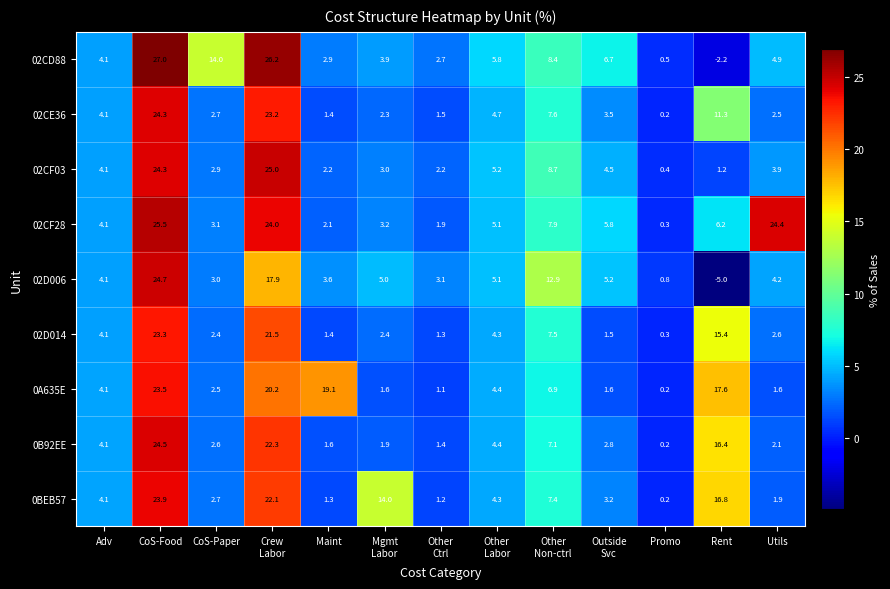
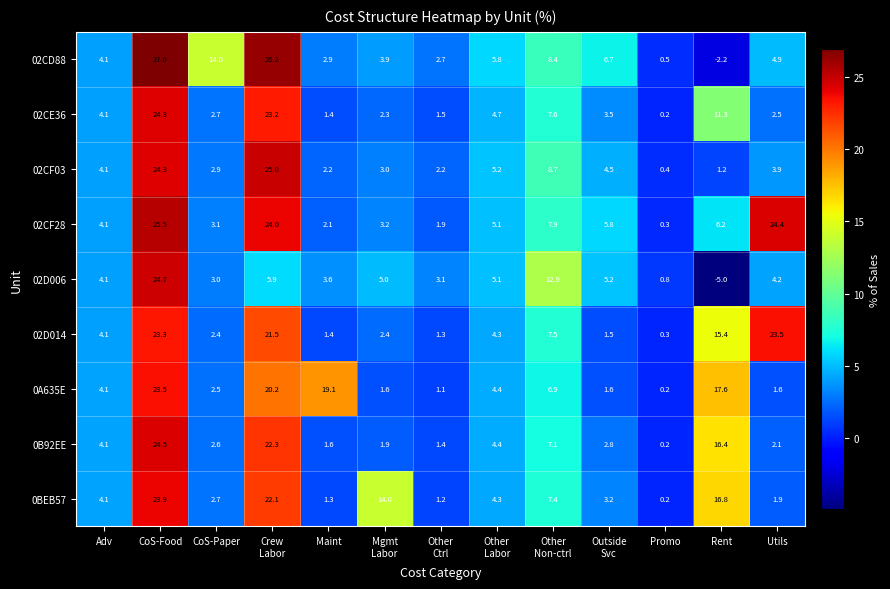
  {
    "02CD88": {
      "Adv": 4.1,
      "CoS-Food": 27.0,
      "CoS-Paper": 14.0,
      "Crew Labor": 26.2,
      "Maint": 2.9,
      "Mgmt Labor": 3.9,
      "Other Ctrl": 2.7,
      "Other Labor": 5.8,
      "Other Non-ctrl": 8.4,
      "Outside Svc": 6.7,
      "Promo": 0.5,
      "Rent": -2.2,
      "Utils": 4.9
    },
    "02CE36": {
      "Adv": 4.1,
      "CoS-Food": 24.3,
      "CoS-Paper": 2.7,
      "Crew Labor": 23.2,
      "Maint": 1.4,
      "Mgmt Labor": 2.3,
      "Other Ctrl": 1.5,
      "Other Labor": 4.7,
      "Other Non-ctrl": 7.6,
      "Outside Svc": 3.5,
      "Promo": 0.2,
      "Rent": 11.3,
      "Utils": 2.5
    },
    "02CF03": {
      "Adv": 4.1,
      "CoS-Food": 24.3,
      "CoS-Paper": 2.9,
      "Crew Labor": 25.0,
      "Maint": 2.2,
      "Mgmt Labor": 3.0,
      "Other Ctrl": 2.2,
      "Other Labor": 5.2,
      "Other Non-ctrl": 8.7,
      "Outside Svc": 4.5,
      "Promo": 0.4,
      "Rent": 1.2,
      "Utils": 3.9
    },
    "02CF28": {
      "Adv": 4.1,
      "CoS-Food": 25.5,
      "CoS-Paper": 3.1,
      "Crew Labor": 24.0,
      "Maint": 2.1,
      "Mgmt Labor": 3.2,
      "Other Ctrl": 1.9,
      "Other Labor": 5.1,
      "Other Non-ctrl": 7.9,
      "Outside Svc": 5.8,
      "Promo": 0.3,
      "Rent": 6.2,
      "Utils": 24.4
    },
    "02D006": {
      "Adv": 4.1,
      "CoS-Food": 24.7,
      "CoS-Paper": 3.0,
-     "Crew Labor": 17.9,
+     "Crew Labor": 5.9,
      "Maint": 3.6,
      "Mgmt Labor": 5.0,
      "Other Ctrl": 3.1,
      "Other Labor": 5.1,
      "Other Non-ctrl": 12.9,
      "Outside Svc": 5.2,
      "Promo": 0.8,
      "Rent": -5.0,
      "Utils": 4.2
    },
    "02D014": {
      "Adv": 4.1,
      "CoS-Food": 23.3,
      "CoS-Paper": 2.4,
      "Crew Labor": 21.5,
      "Maint": 1.4,
      "Mgmt Labor": 2.4,
      "Other Ctrl": 1.3,
      "Other Labor": 4.3,
      "Other Non-ctrl": 7.5,
      "Outside Svc": 1.5,
      "Promo": 0.3,
      "Rent": 15.4,
-     "Utils": 2.6
+     "Utils": 23.5
    },
    "0A635E": {
      "Adv": 4.1,
      "CoS-Food": 23.5,
      "CoS-Paper": 2.5,
      "Crew Labor": 20.2,
      "Maint": 19.1,
      "Mgmt Labor": 1.6,
      "Other Ctrl": 1.1,
      "Other Labor": 4.4,
      "Other Non-ctrl": 6.9,
      "Outside Svc": 1.6,
      "Promo": 0.2,
      "Rent": 17.6,
      "Utils": 1.6
    },
    "0B92EE": {
      "Adv": 4.1,
      "CoS-Food": 24.5,
      "CoS-Paper": 2.6,
      "Crew Labor": 22.3,
      "Maint": 1.6,
      "Mgmt Labor": 1.9,
      "Other Ctrl": 1.4,
      "Other Labor": 4.4,
      "Other Non-ctrl": 7.1,
      "Outside Svc": 2.8,
      "Promo": 0.2,
      "Rent": 16.4,
      "Utils": 2.1
    },
    "0BEB57": {
      "Adv": 4.1,
      "CoS-Food": 23.9,
      "CoS-Paper": 2.7,
      "Crew Labor": 22.1,
      "Maint": 1.3,
      "Mgmt Labor": 14.0,
      "Other Ctrl": 1.2,
      "Other Labor": 4.3,
      "Other Non-ctrl": 7.4,
      "Outside Svc": 3.2,
      "Promo": 0.2,
      "Rent": 16.8,
      "Utils": 1.9
    }
  }
